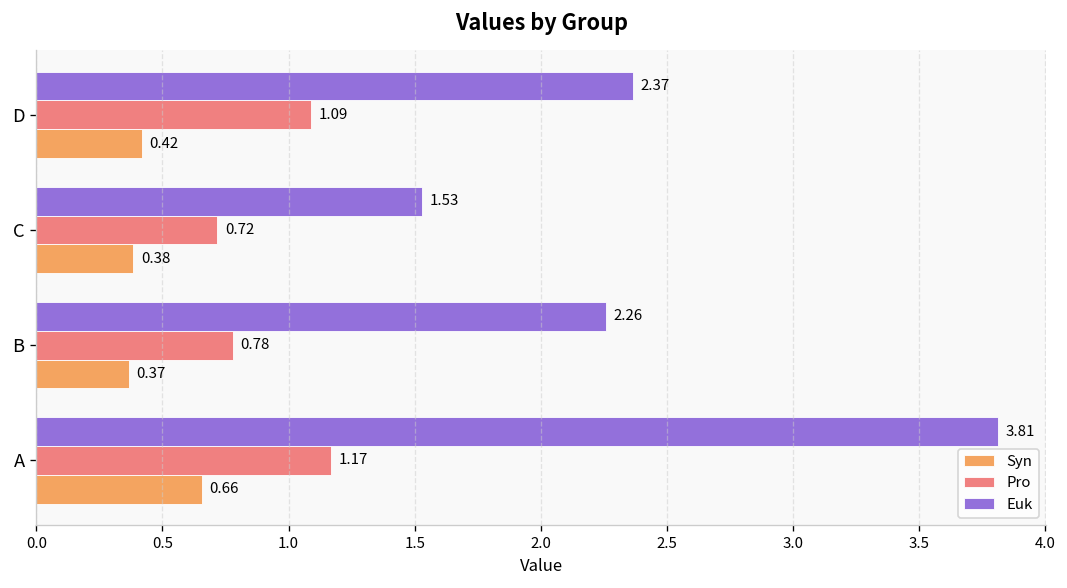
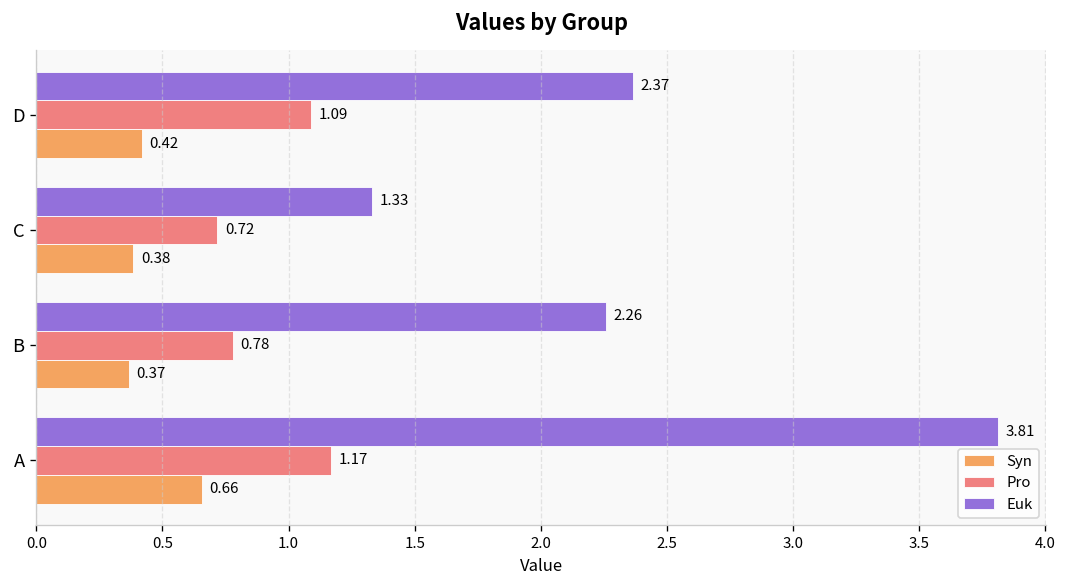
  {
    "Euk": {
      "D": 2.37,
-     "C": 1.53,
+     "C": 1.33,
      "B": 2.26,
      "A": 3.81
    }
  }
